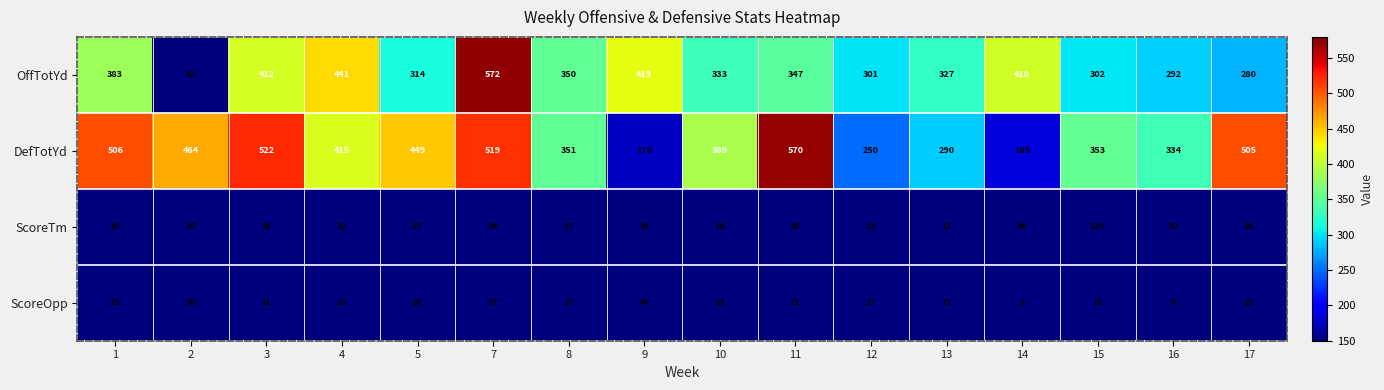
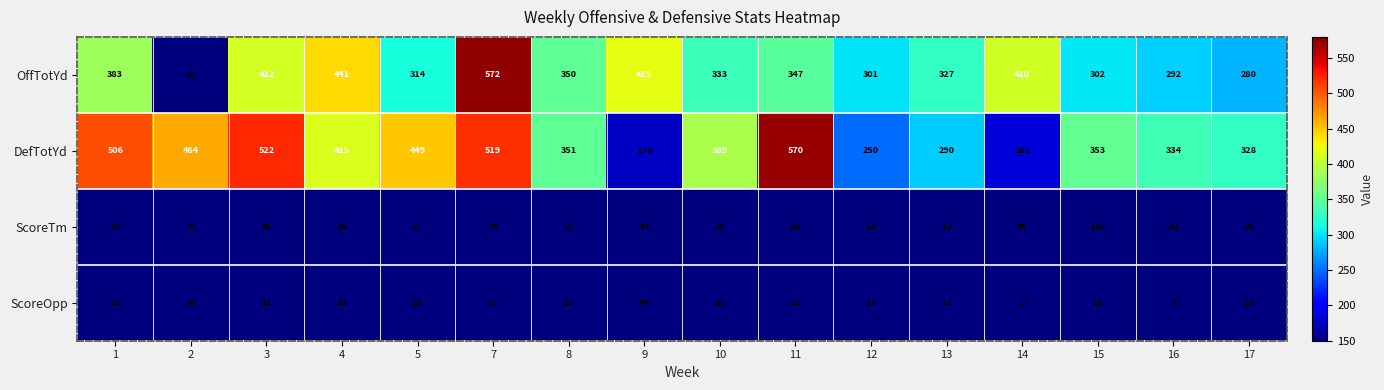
  {
    "OffTotYd": {
      "1": 383,
      "2": 62,
      "3": 412,
      "4": 441,
      "5": 314,
      "7": 572,
      "8": 350,
      "9": 419,
      "10": 333,
      "11": 347,
      "12": 301,
      "13": 327,
      "14": 410,
      "15": 302,
      "16": 292,
      "17": 280
    },
    "DefTotYd": {
      "1": 506,
      "2": 464,
      "3": 522,
      "4": 415,
      "5": 449,
      "7": 519,
      "8": 351,
      "9": 176,
      "10": 389,
      "11": 570,
      "12": 250,
      "13": 290,
      "14": 185,
      "15": 353,
      "16": 334,
-     "17": 505
+     "17": 328
    },
    "ScoreTm": {
      "1": 38,
      "2": 35,
      "3": 38,
      "4": 31,
      "5": 27,
      "7": 34,
      "8": 37,
      "9": 34,
      "10": 16,
      "11": 28,
      "12": 23,
      "13": 12,
      "14": 40,
      "15": 126,
      "16": 20,
      "17": 26
    },
    "ScoreOpp": {
      "1": 25,
      "2": 30,
      "3": 31,
      "4": 23,
      "5": 26,
      "7": 37,
      "8": 27,
      "9": 44,
      "10": 23,
      "11": 21,
      "12": 17,
      "13": 17,
      "14": 3,
      "15": 15,
      "16": 9,
      "17": 23
    }
  }
